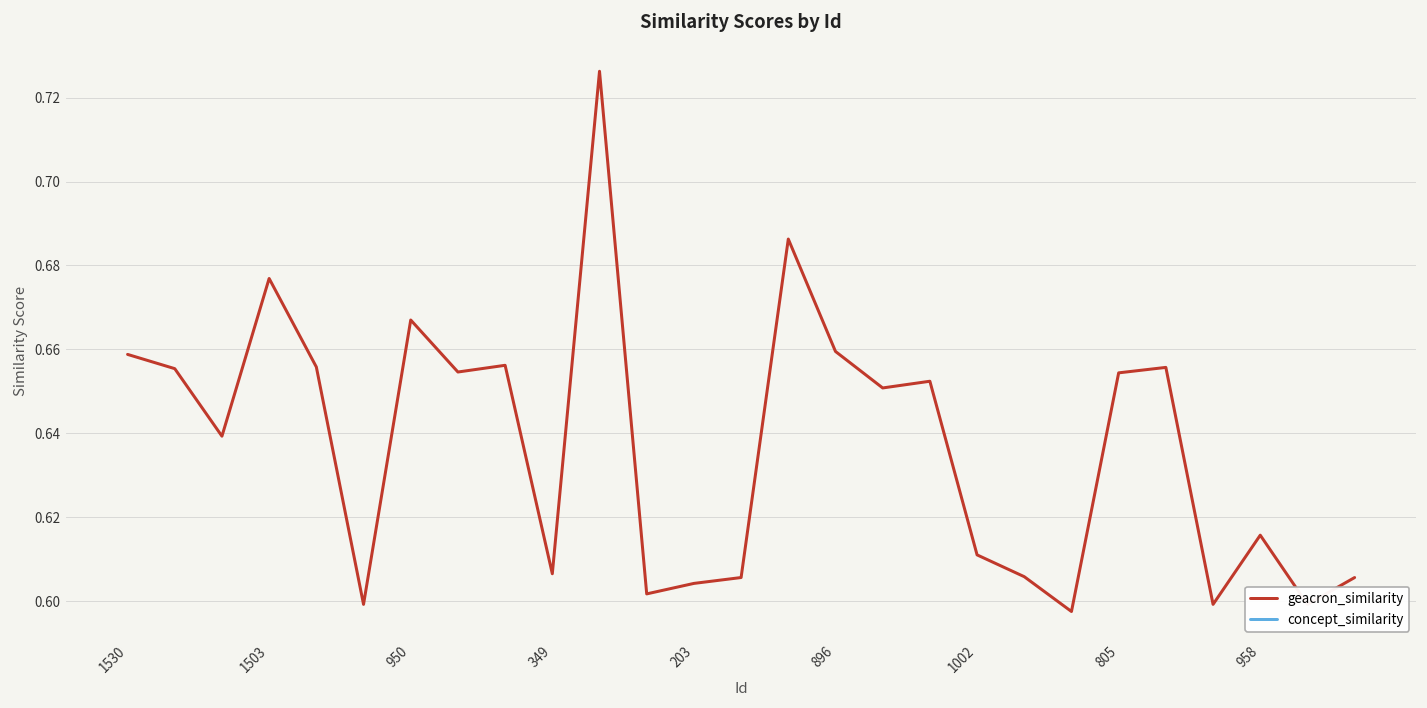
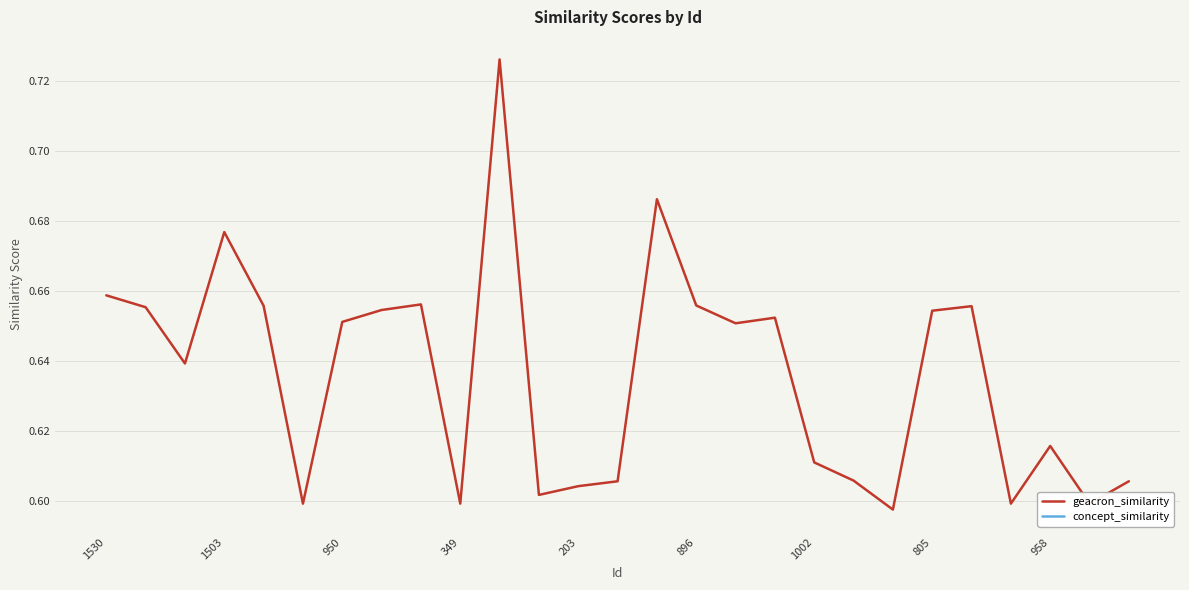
  {
    "1530": 0.659,
    "1503": 0.677,
-   "950": 0.667,
-   "349": 0.607,
+   "950": 0.651,
+   "349": 0.599,
    "203": 0.604,
-   "896": 0.660,
+   "896": 0.656,
    "1002": 0.611,
    "805": 0.654,
    "958": 0.616
  }
